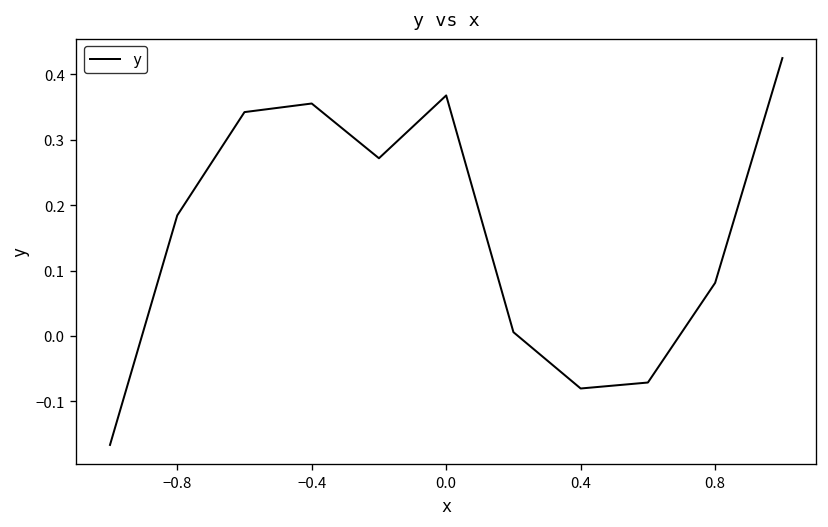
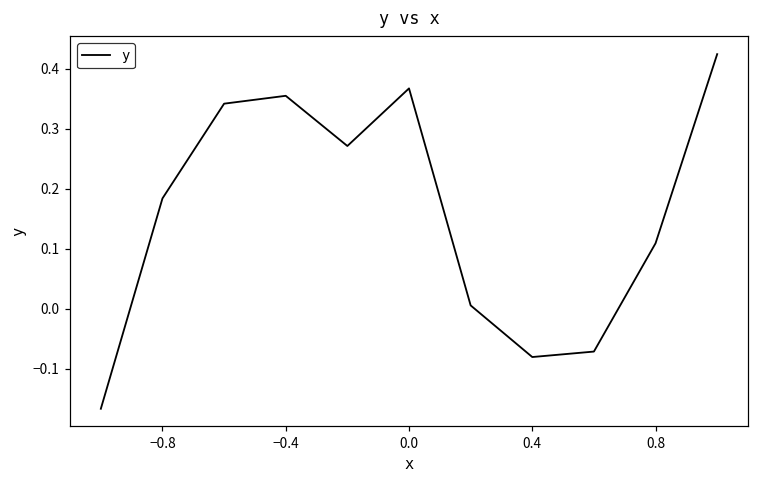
  {
    "−0.8": 0.18,
    "−0.4": 0.36,
    "0.0": 0.37,
    "0.4": -0.08,
-   "0.8": 0.08
+   "0.8": 0.11
  }
